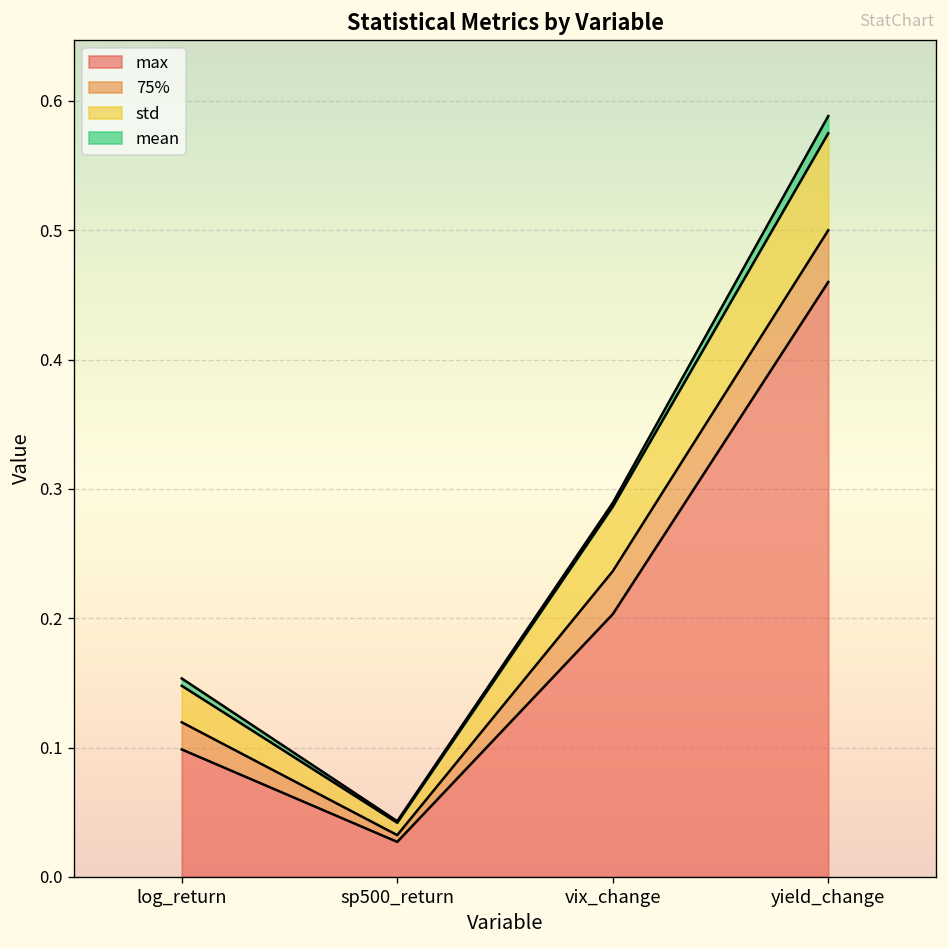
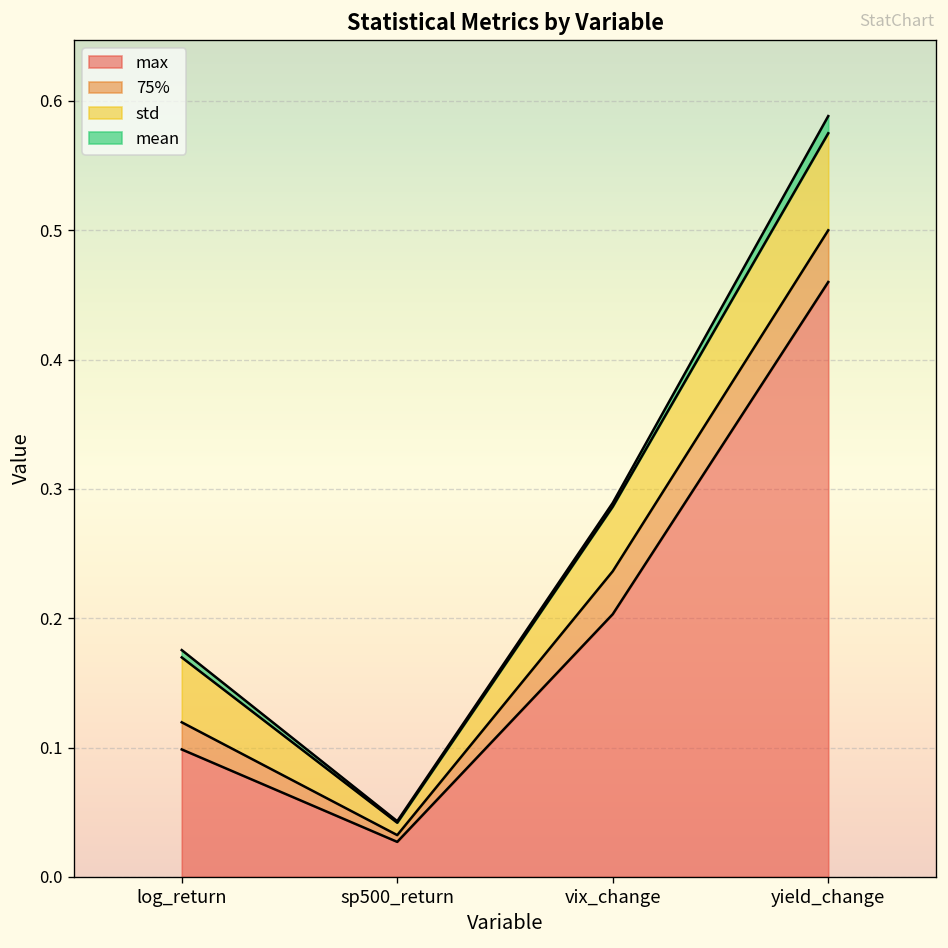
  {
    "std": {
-     "log_return": 0.028,
+     "log_return": 0.050,
      "vix_change": 0.050,
      "yield_change": 0.075
    },
    "mean": {
      "log_return": 0.006,
      "vix_change": 0.003,
      "yield_change": 0.013
    }
  }
